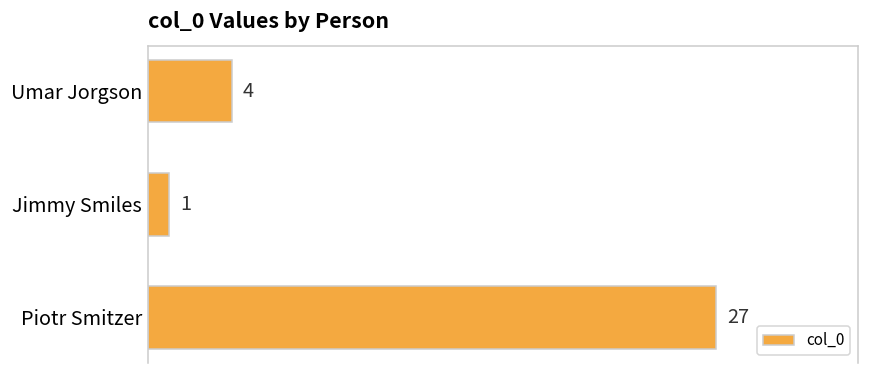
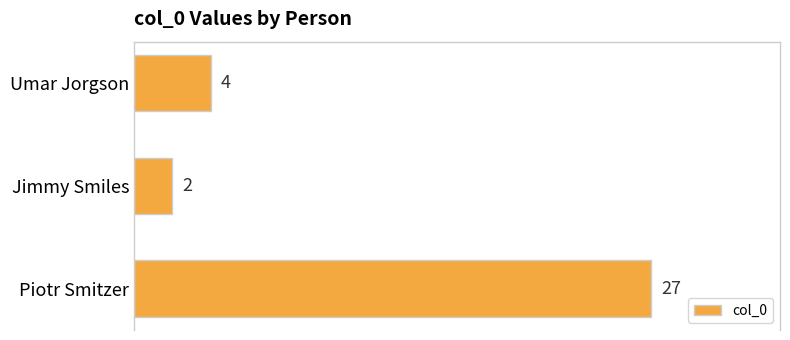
  {
    "Umar Jorgson": 4,
-   "Jimmy Smiles": 1,
+   "Jimmy Smiles": 2,
    "Piotr Smitzer": 27
  }
